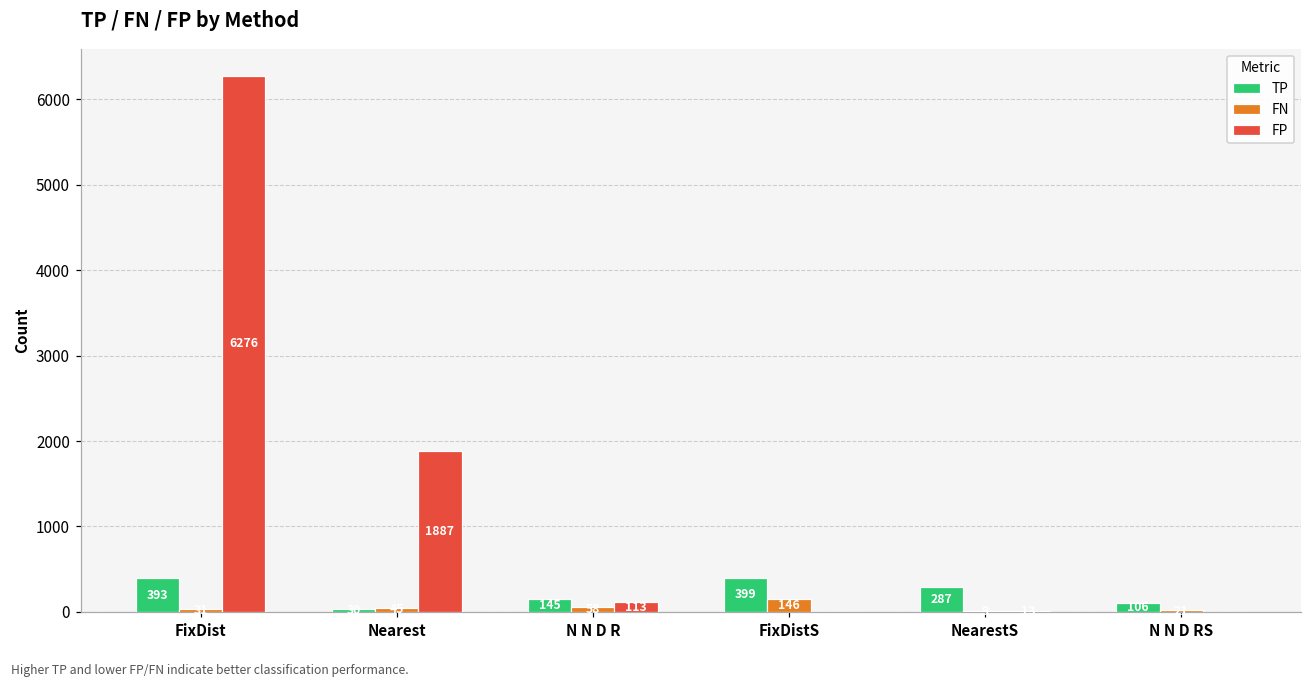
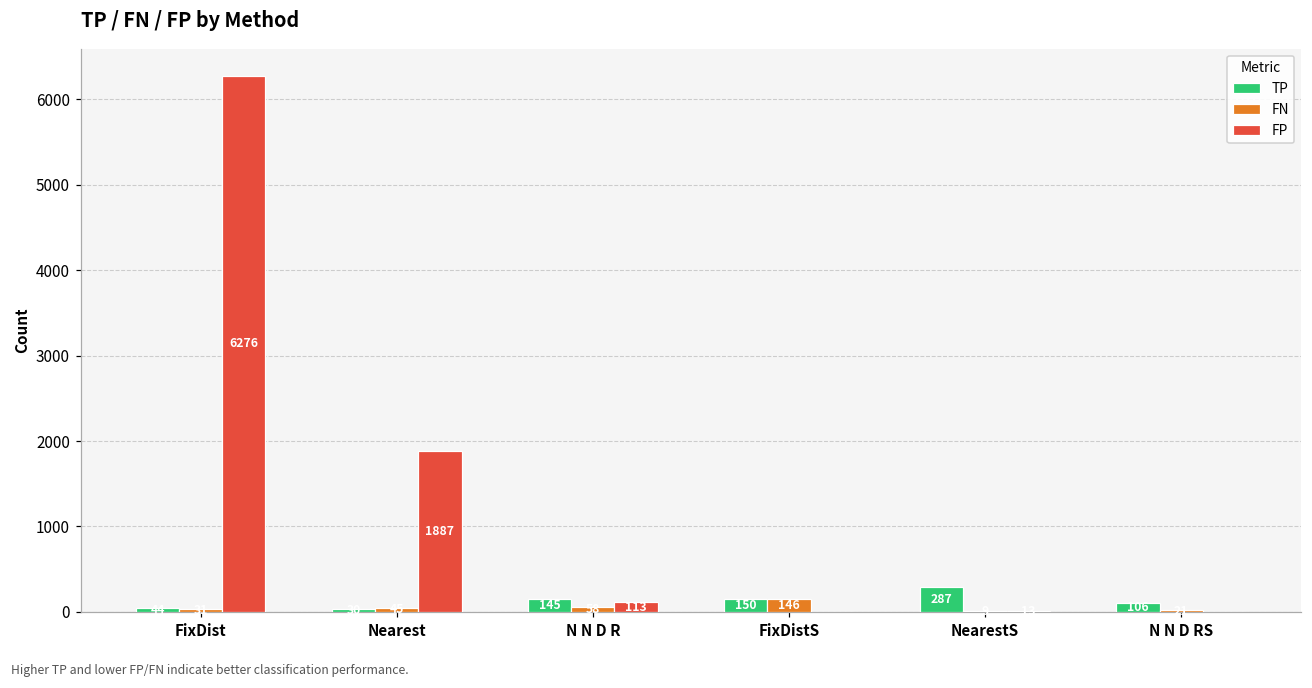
  {
    "TP": {
-     "FixDist": 400,
+     "FixDist": 0,
      "N N D R": 145,
-     "FixDistS": 399,
+     "FixDistS": 150,
      "NearestS": 287
    }
  }
